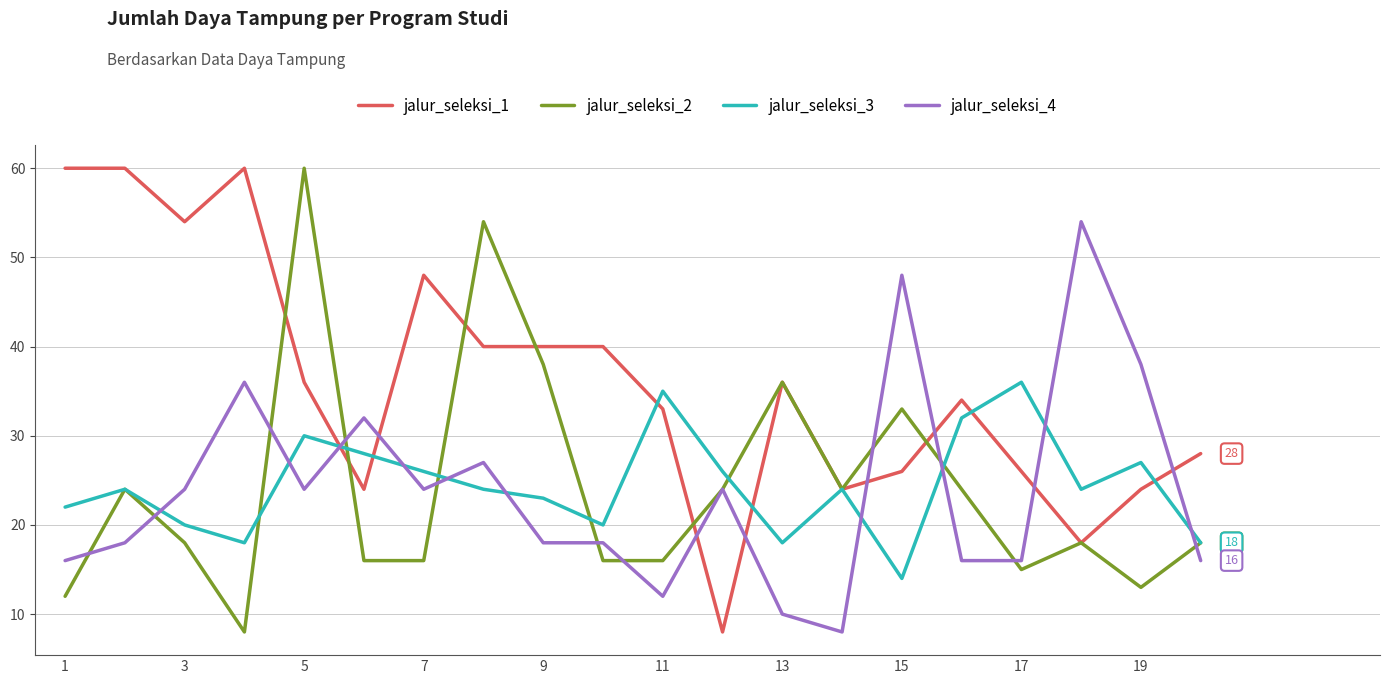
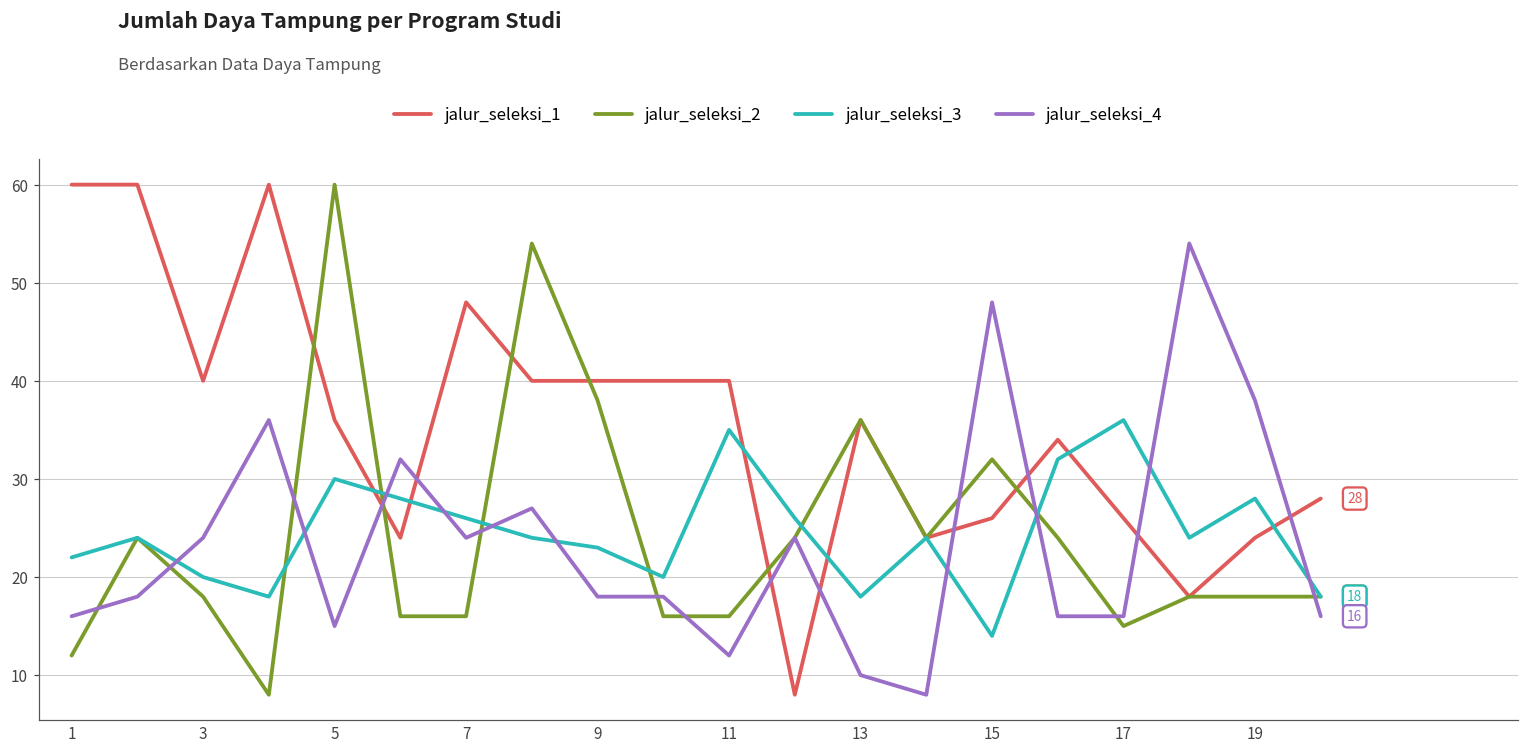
  {
    "jalur_seleksi_1": {
      "1": 60,
-     "3": 54,
+     "3": 40,
      "5": 36,
      "7": 48,
      "9": 40,
-     "11": 33,
+     "11": 40,
      "15": 26,
      "17": 26,
      "19": 24
    },
    "jalur_seleksi_2": {
      "1": 12,
      "3": 18,
      "5": 60,
      "7": 16,
      "9": 38,
      "11": 16,
-     "15": 33,
+     "15": 32,
      "17": 15,
-     "19": 13
+     "19": 18
    },
    "jalur_seleksi_3": {
      "1": 22,
      "3": 20,
      "5": 30,
      "7": 26,
      "9": 23,
      "11": 35,
      "13": 18,
      "15": 14,
      "17": 36,
-     "19": 27
+     "19": 28
    },
    "jalur_seleksi_4": {
      "1": 16,
      "3": 24,
-     "5": 24,
+     "5": 15,
      "7": 24,
      "9": 18,
      "11": 12,
      "13": 10,
      "15": 48,
      "17": 16,
      "19": 38
    }
  }
